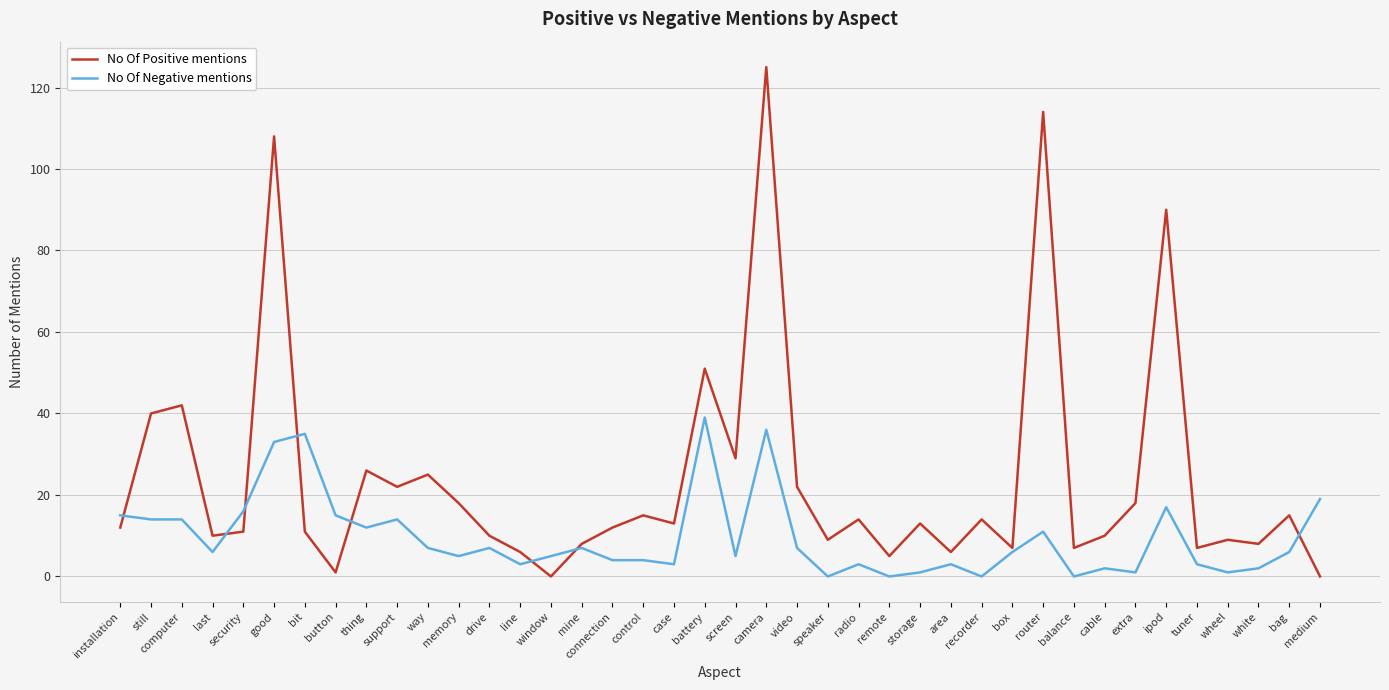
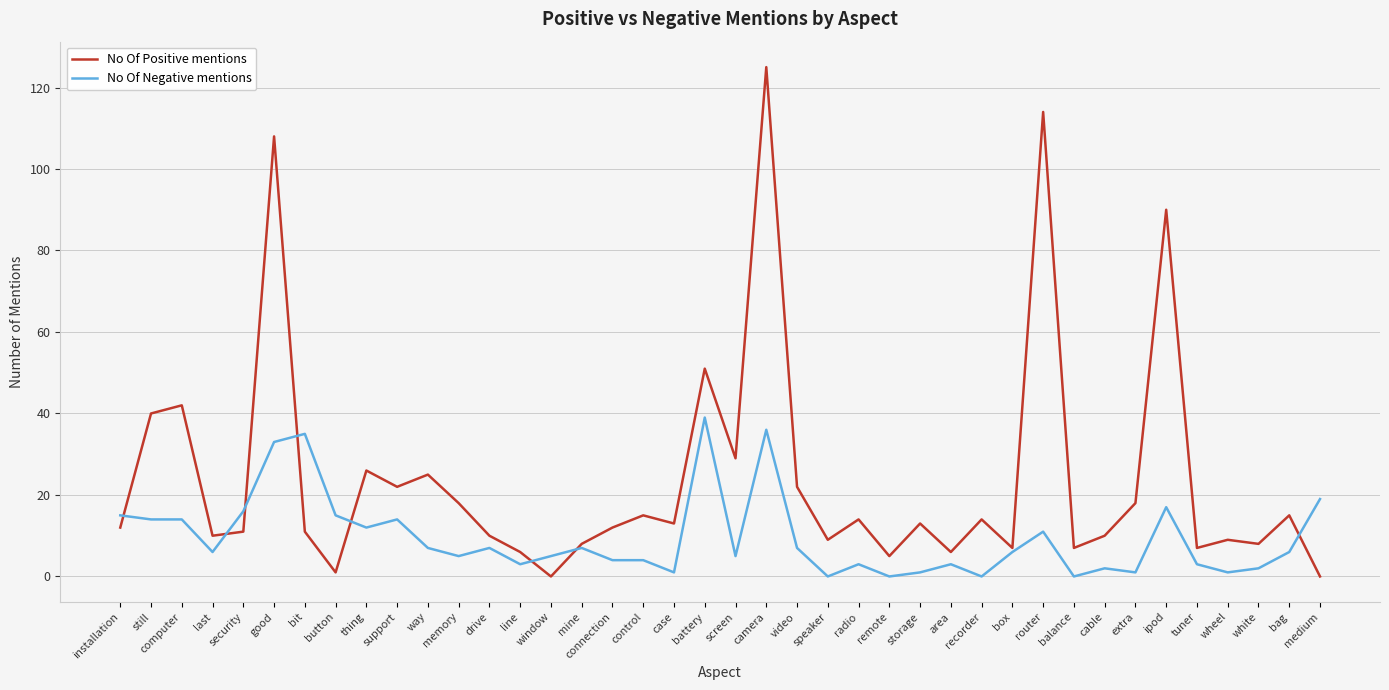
  {
    "No Of Positive mentions": {
      "installation": 12,
      "still": 40,
      "computer": 42,
      "last": 10,
      "security": 11,
      "good": 108,
      "bit": 11,
      "button": 1,
      "thing": 26,
      "support": 22,
      "way": 25,
      "memory": 18,
      "drive": 10,
      "line": 6,
      "window": 0,
      "mine": 8,
      "connection": 12,
      "control": 15,
      "case": 13,
      "battery": 51,
      "screen": 29,
      "camera": 125,
      "video": 22,
      "speaker": 9,
      "radio": 14,
      "remote": 5,
      "storage": 13,
      "area": 6,
      "recorder": 14,
      "box": 7,
      "router": 114,
      "balance": 7,
      "cable": 10,
      "extra": 18,
      "ipod": 90,
      "tuner": 7,
      "wheel": 9,
      "white": 8,
      "bag": 15,
      "medium": 0
    },
    "No Of Negative mentions": {
      "installation": 15,
      "still": 14,
      "computer": 14,
      "last": 6,
      "security": 16,
      "good": 33,
      "bit": 35,
      "button": 15,
      "thing": 12,
      "support": 14,
      "way": 7,
      "memory": 5,
      "drive": 7,
      "line": 3,
      "window": 5,
      "mine": 7,
      "connection": 4,
      "control": 4,
-     "case": 3,
+     "case": 1,
      "battery": 39,
      "screen": 5,
      "camera": 36,
      "video": 7,
      "speaker": 0,
      "radio": 3,
      "remote": 0,
      "storage": 1,
      "area": 3,
      "recorder": 0,
      "box": 6,
      "router": 11,
      "balance": 0,
      "cable": 2,
      "extra": 1,
      "ipod": 17,
      "tuner": 3,
      "wheel": 1,
      "white": 2,
      "bag": 6,
      "medium": 19
    }
  }
